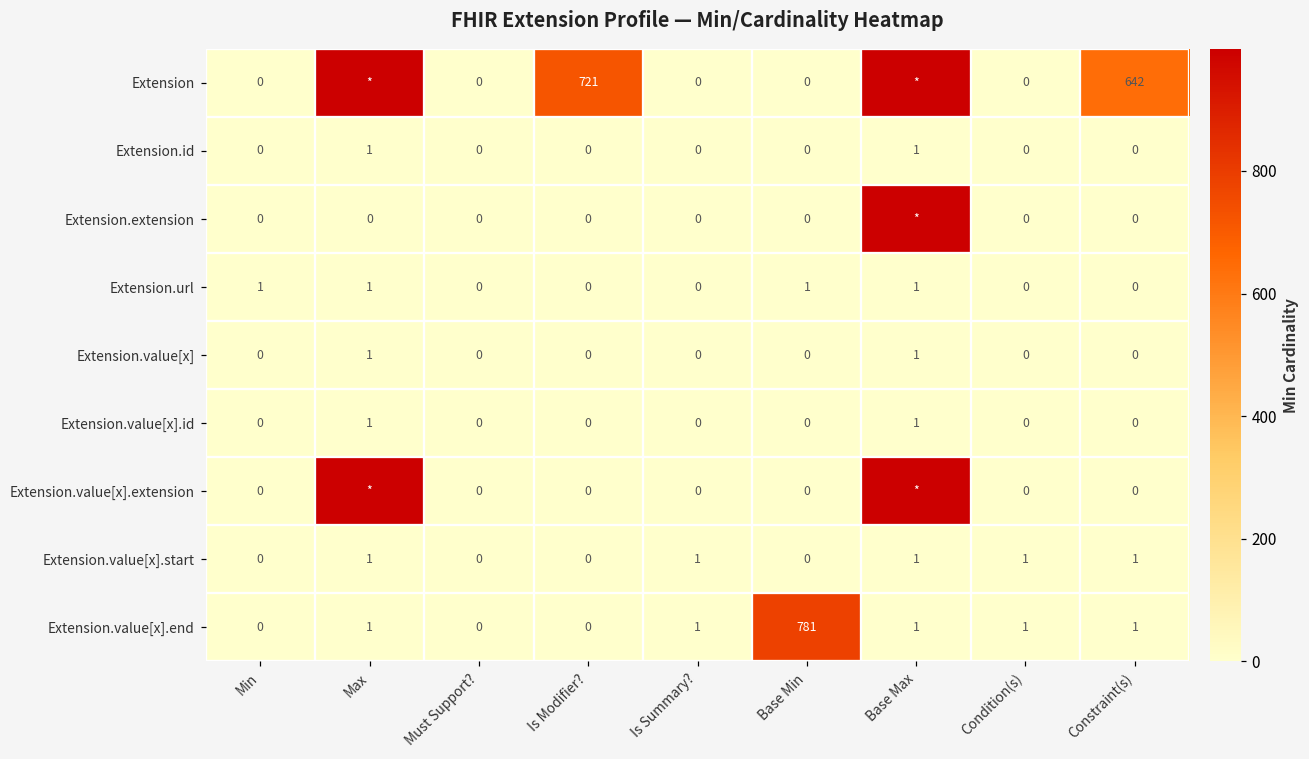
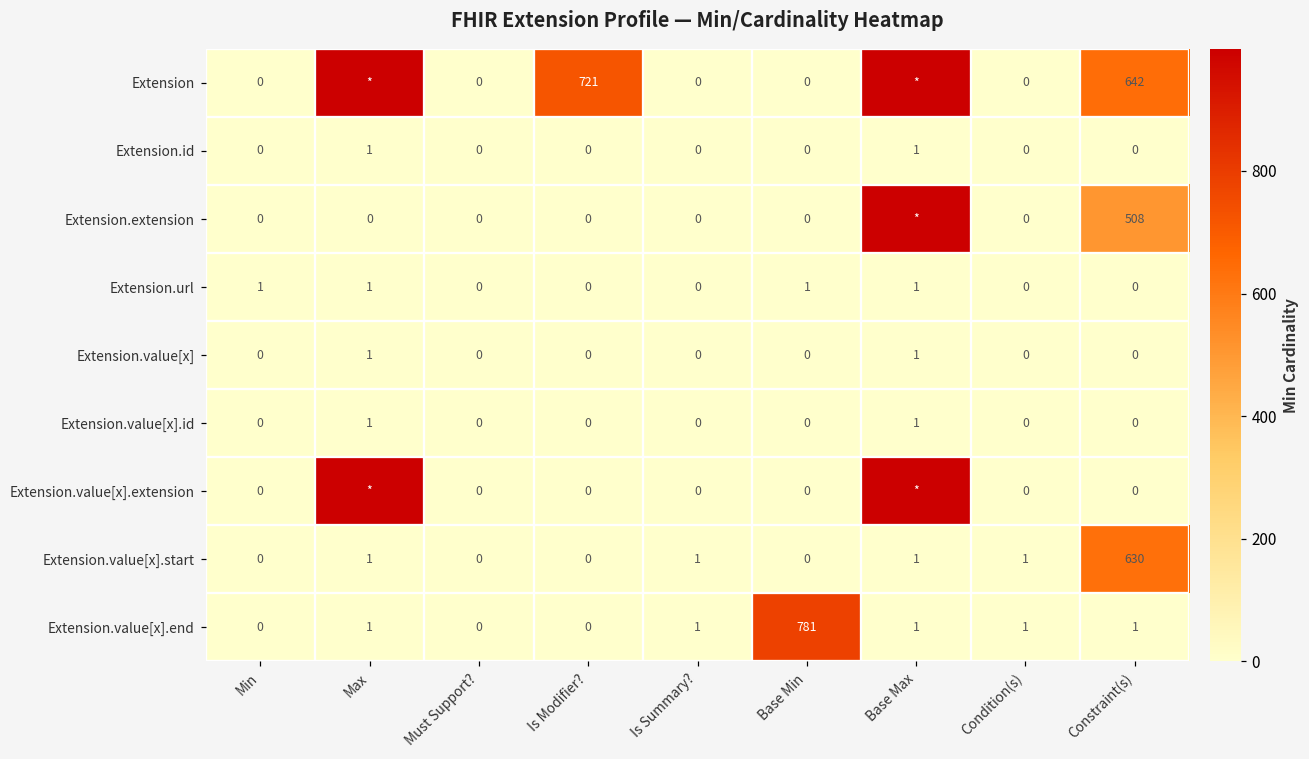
  {
    "Extension": {
      "Min": 0,
      "Must Support?": 0,
      "Is Modifier?": 721,
      "Is Summary?": 0,
      "Base Min": 0,
      "Condition(s)": 0,
      "Constraint(s)": 642
    },
    "Extension.id": {
      "Min": 0,
      "Max": 1,
      "Must Support?": 0,
      "Is Modifier?": 0,
      "Is Summary?": 0,
      "Base Min": 0,
      "Base Max": 1,
      "Condition(s)": 0,
      "Constraint(s)": 0
    },
    "Extension.extension": {
      "Min": 0,
      "Max": 0,
      "Must Support?": 0,
      "Is Modifier?": 0,
      "Is Summary?": 0,
      "Base Min": 0,
      "Condition(s)": 0,
-     "Constraint(s)": 0
+     "Constraint(s)": 508
    },
    "Extension.url": {
      "Min": 1,
      "Max": 1,
      "Must Support?": 0,
      "Is Modifier?": 0,
      "Is Summary?": 0,
      "Base Min": 1,
      "Base Max": 1,
      "Condition(s)": 0,
      "Constraint(s)": 0
    },
    "Extension.value[x]": {
      "Min": 0,
      "Max": 1,
      "Must Support?": 0,
      "Is Modifier?": 0,
      "Is Summary?": 0,
      "Base Min": 0,
      "Base Max": 1,
      "Condition(s)": 0,
      "Constraint(s)": 0
    },
    "Extension.value[x].id": {
      "Min": 0,
      "Max": 1,
      "Must Support?": 0,
      "Is Modifier?": 0,
      "Is Summary?": 0,
      "Base Min": 0,
      "Base Max": 1,
      "Condition(s)": 0,
      "Constraint(s)": 0
    },
    "Extension.value[x].extension": {
      "Min": 0,
      "Must Support?": 0,
      "Is Modifier?": 0,
      "Is Summary?": 0,
      "Base Min": 0,
      "Condition(s)": 0,
      "Constraint(s)": 0
    },
    "Extension.value[x].start": {
      "Min": 0,
      "Max": 1,
      "Must Support?": 0,
      "Is Modifier?": 0,
      "Is Summary?": 1,
      "Base Min": 0,
      "Base Max": 1,
      "Condition(s)": 1,
-     "Constraint(s)": 1
+     "Constraint(s)": 630
    },
    "Extension.value[x].end": {
      "Min": 0,
      "Max": 1,
      "Must Support?": 0,
      "Is Modifier?": 0,
      "Is Summary?": 1,
      "Base Min": 781,
      "Base Max": 1,
      "Condition(s)": 1,
      "Constraint(s)": 1
    }
  }
